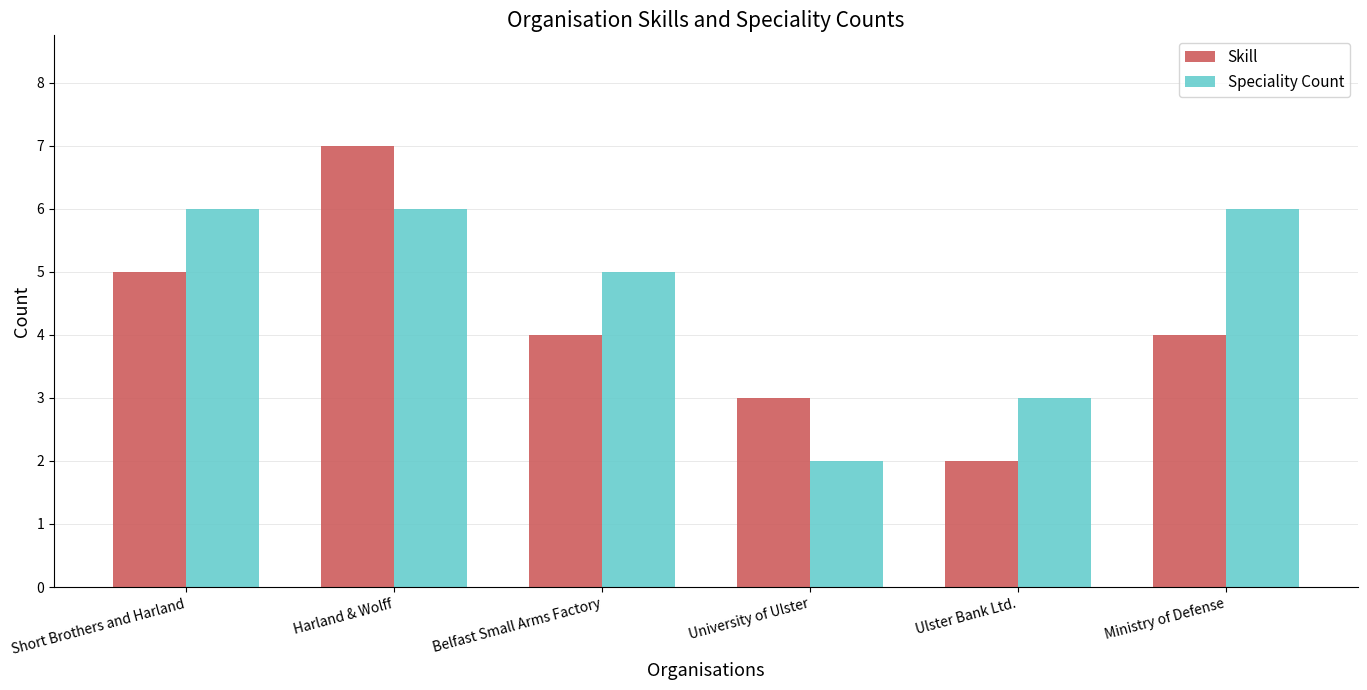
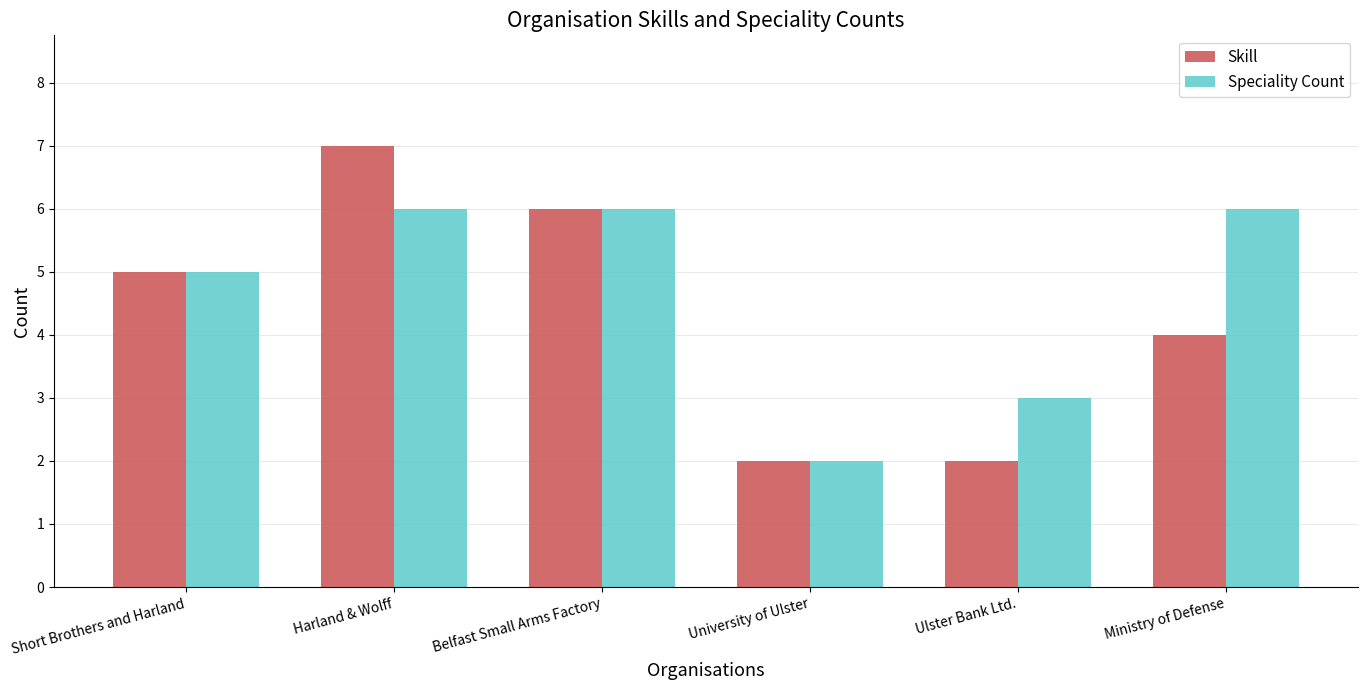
  {
    "Skill": {
      "Short Brothers and Harland": 5,
      "Harland & Wolff": 7,
-     "Belfast Small Arms Factory": 4,
-     "University of Ulster": 3,
+     "Belfast Small Arms Factory": 6,
+     "University of Ulster": 2,
      "Ulster Bank Ltd.": 2,
      "Ministry of Defense": 4
    },
    "Speciality Count": {
-     "Short Brothers and Harland": 6,
+     "Short Brothers and Harland": 5,
      "Harland & Wolff": 6,
-     "Belfast Small Arms Factory": 5,
+     "Belfast Small Arms Factory": 6,
      "University of Ulster": 2,
      "Ulster Bank Ltd.": 3,
      "Ministry of Defense": 6
    }
  }
